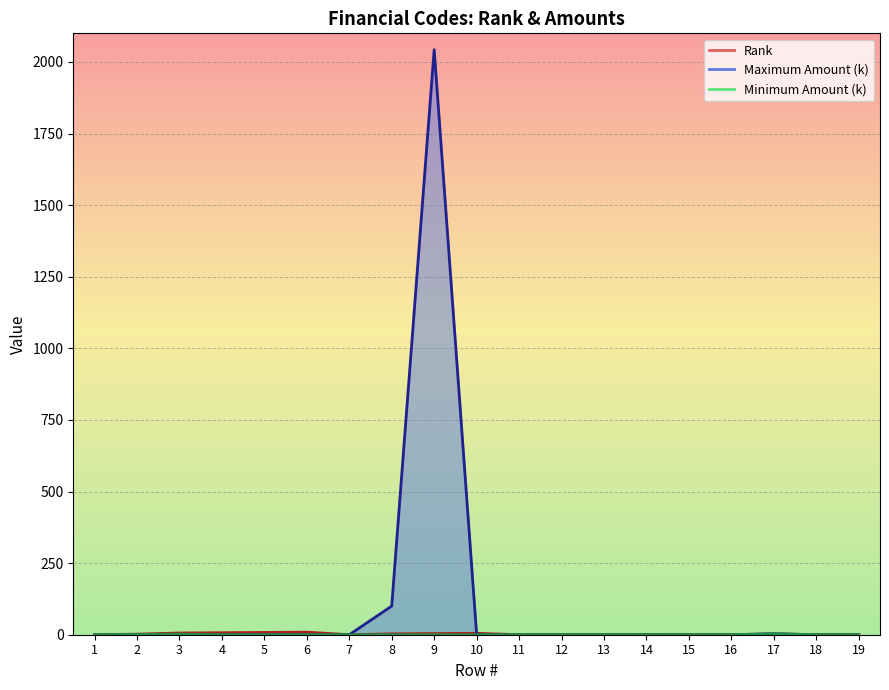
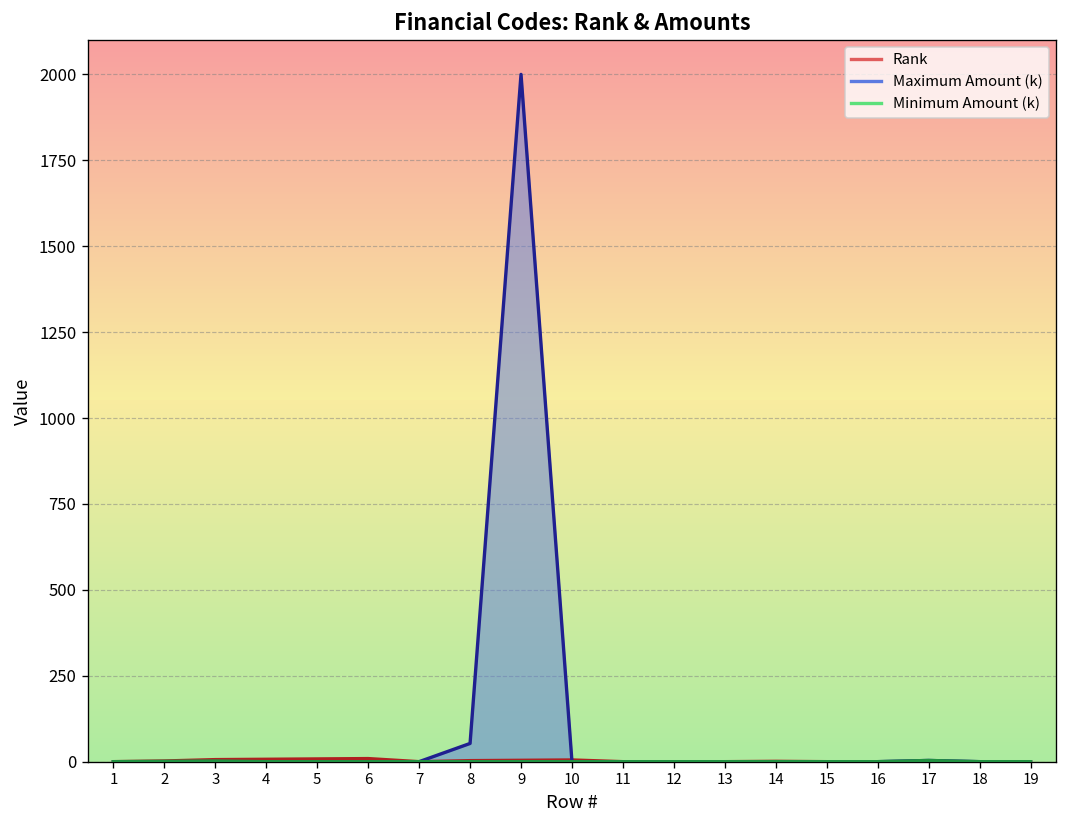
  {
    "Maximum Amount (k)": {
-     "8": 100,
-     "9": 2040
+     "8": 50,
+     "9": 2000
    }
  }
